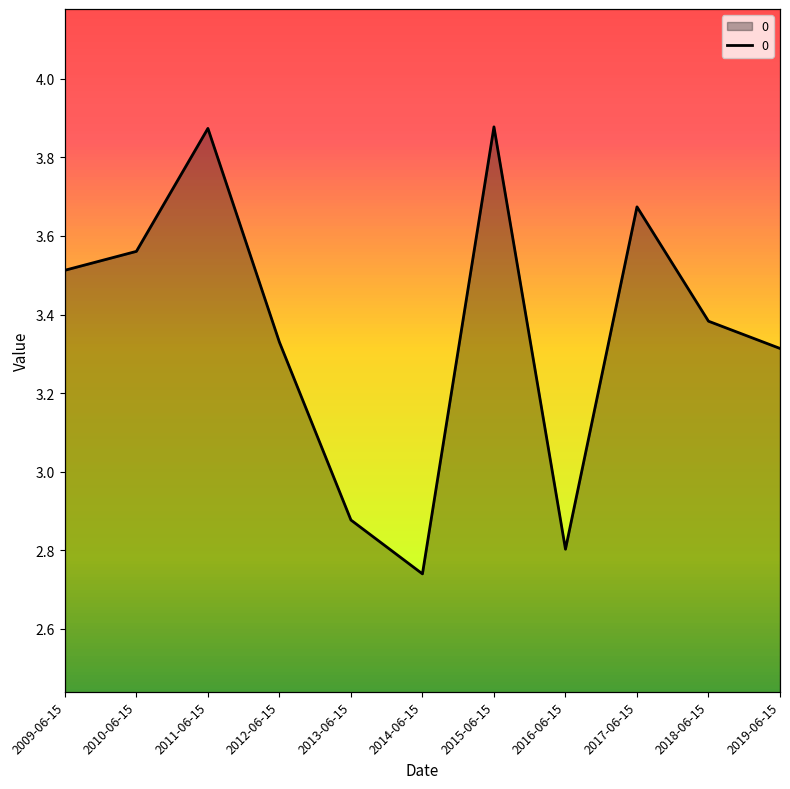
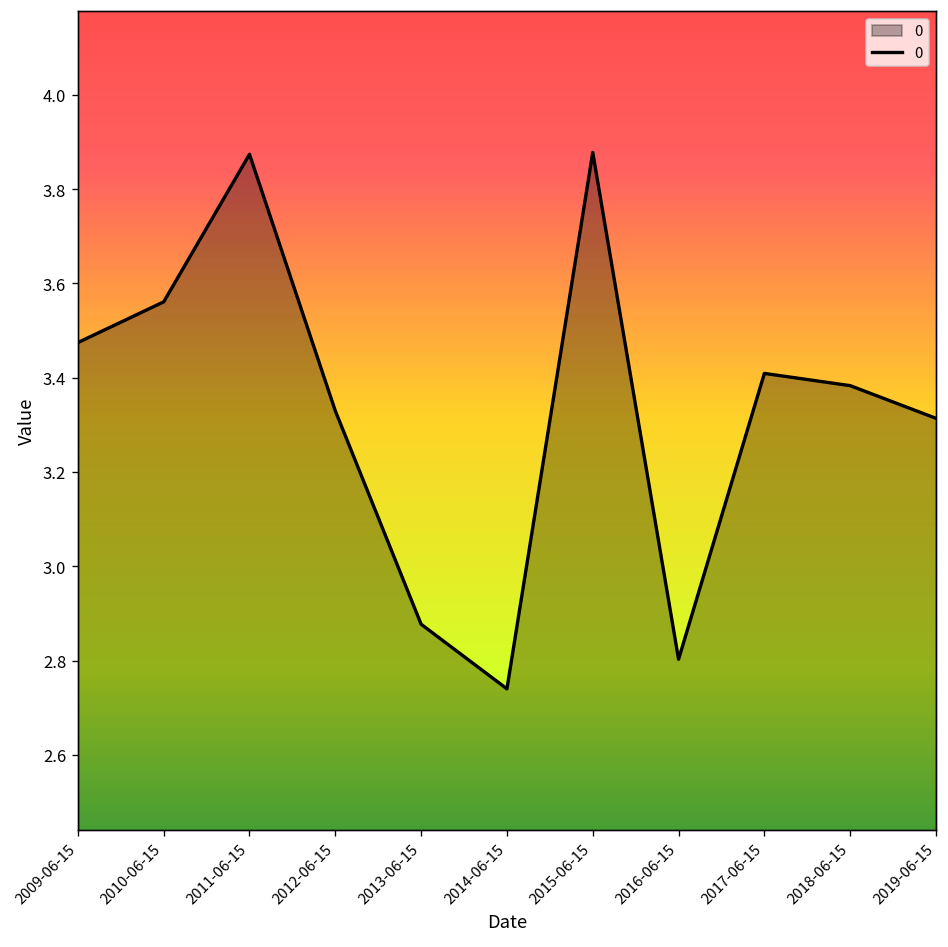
  {
-   "2009-06-15": 3.51,
+   "2009-06-15": 3.47,
    "2010-06-15": 3.56,
    "2011-06-15": 3.87,
    "2012-06-15": 3.33,
    "2013-06-15": 2.88,
    "2014-06-15": 2.74,
    "2015-06-15": 3.88,
    "2016-06-15": 2.80,
-   "2017-06-15": 3.67,
+   "2017-06-15": 3.41,
    "2018-06-15": 3.38,
    "2019-06-15": 3.31
  }
